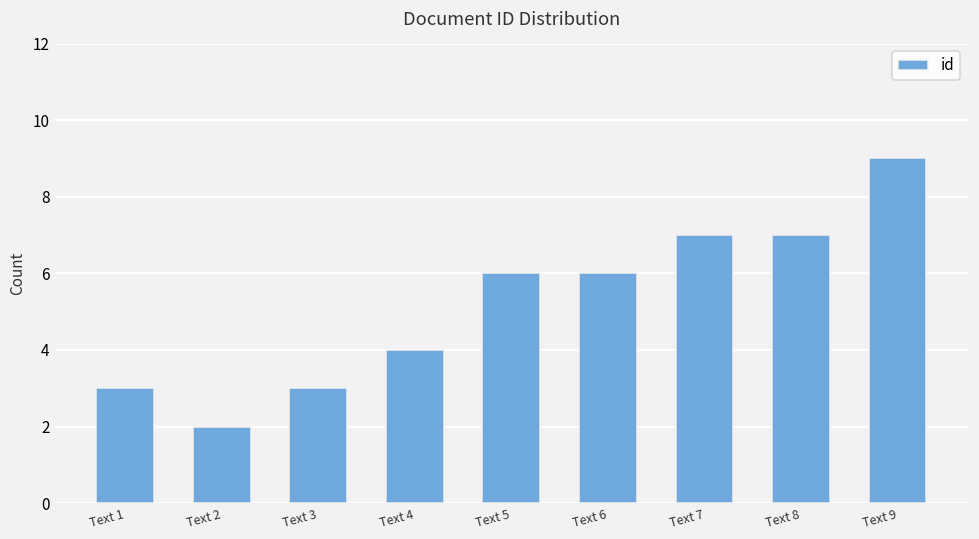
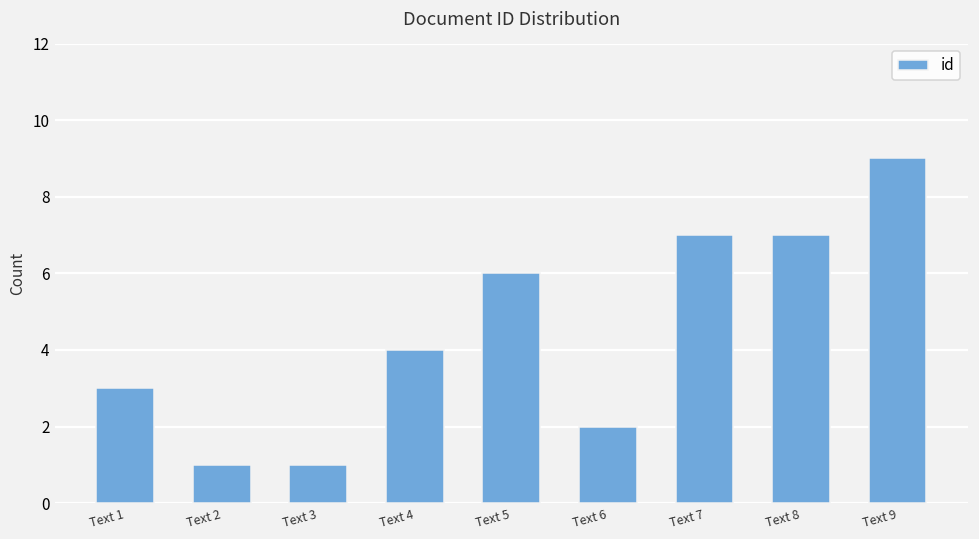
  {
    "Text 1": 3,
-   "Text 2": 2,
-   "Text 3": 3,
+   "Text 2": 1,
+   "Text 3": 1,
    "Text 4": 4,
    "Text 5": 6,
-   "Text 6": 6,
+   "Text 6": 2,
    "Text 7": 7,
    "Text 8": 7,
    "Text 9": 9
  }
